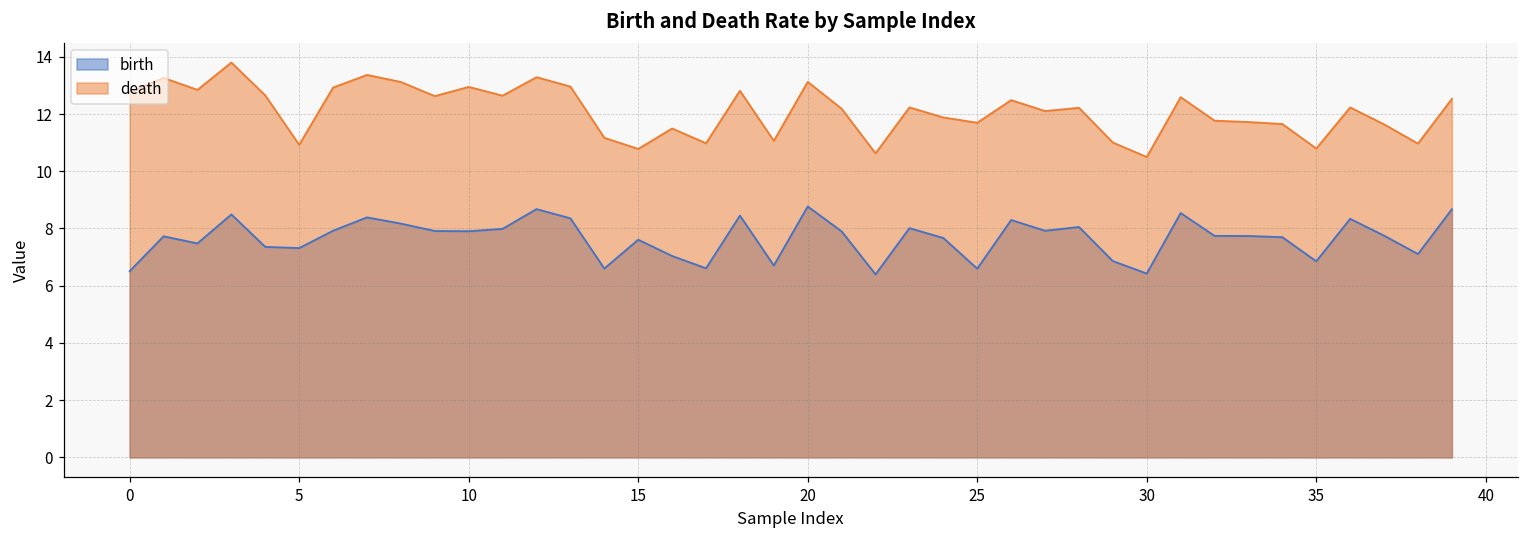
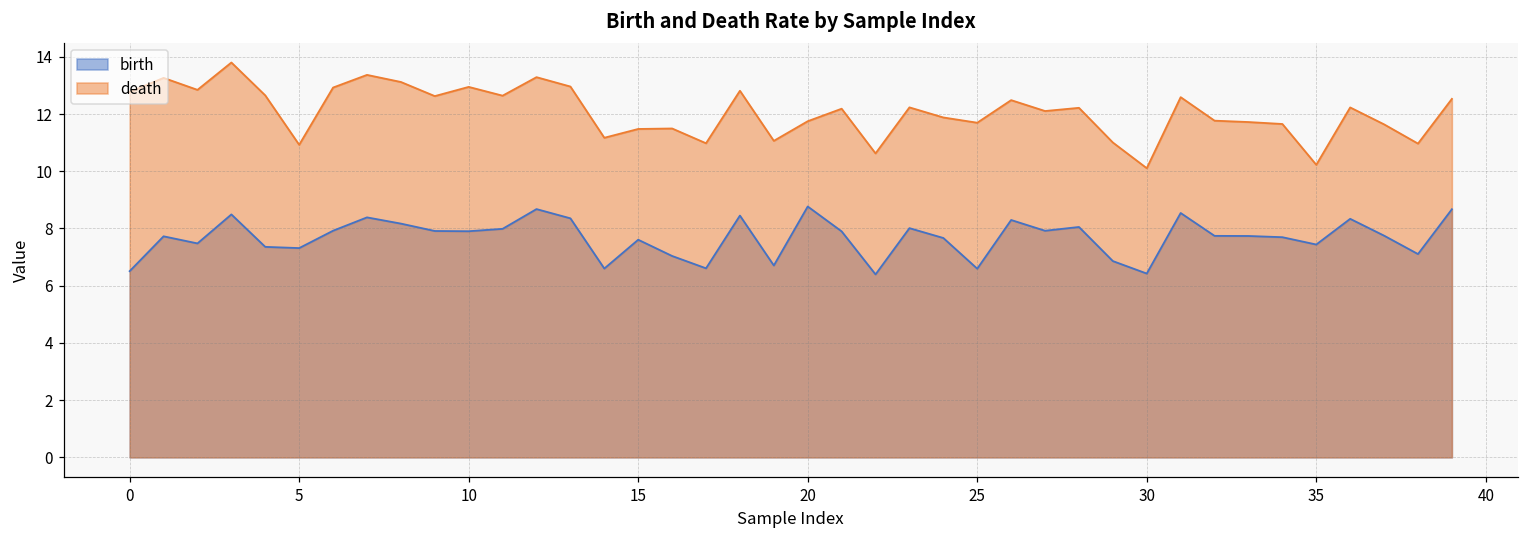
  {
    "birth": {
      "0": 6.5,
      "5": 7.3,
      "10": 7.9,
      "15": 7.6,
      "20": 8.8,
      "25": 6.6,
      "30": 6.4,
-     "35": 6.9
+     "35": 7.4
    },
    "death": {
      "5": 10.9,
      "10": 12.9,
-     "15": 10.8,
-     "20": 13.1,
+     "15": 11.5,
+     "20": 11.7,
      "25": 11.7,
-     "30": 10.5,
-     "35": 10.8
+     "30": 10.1,
+     "35": 10.2
    }
  }
